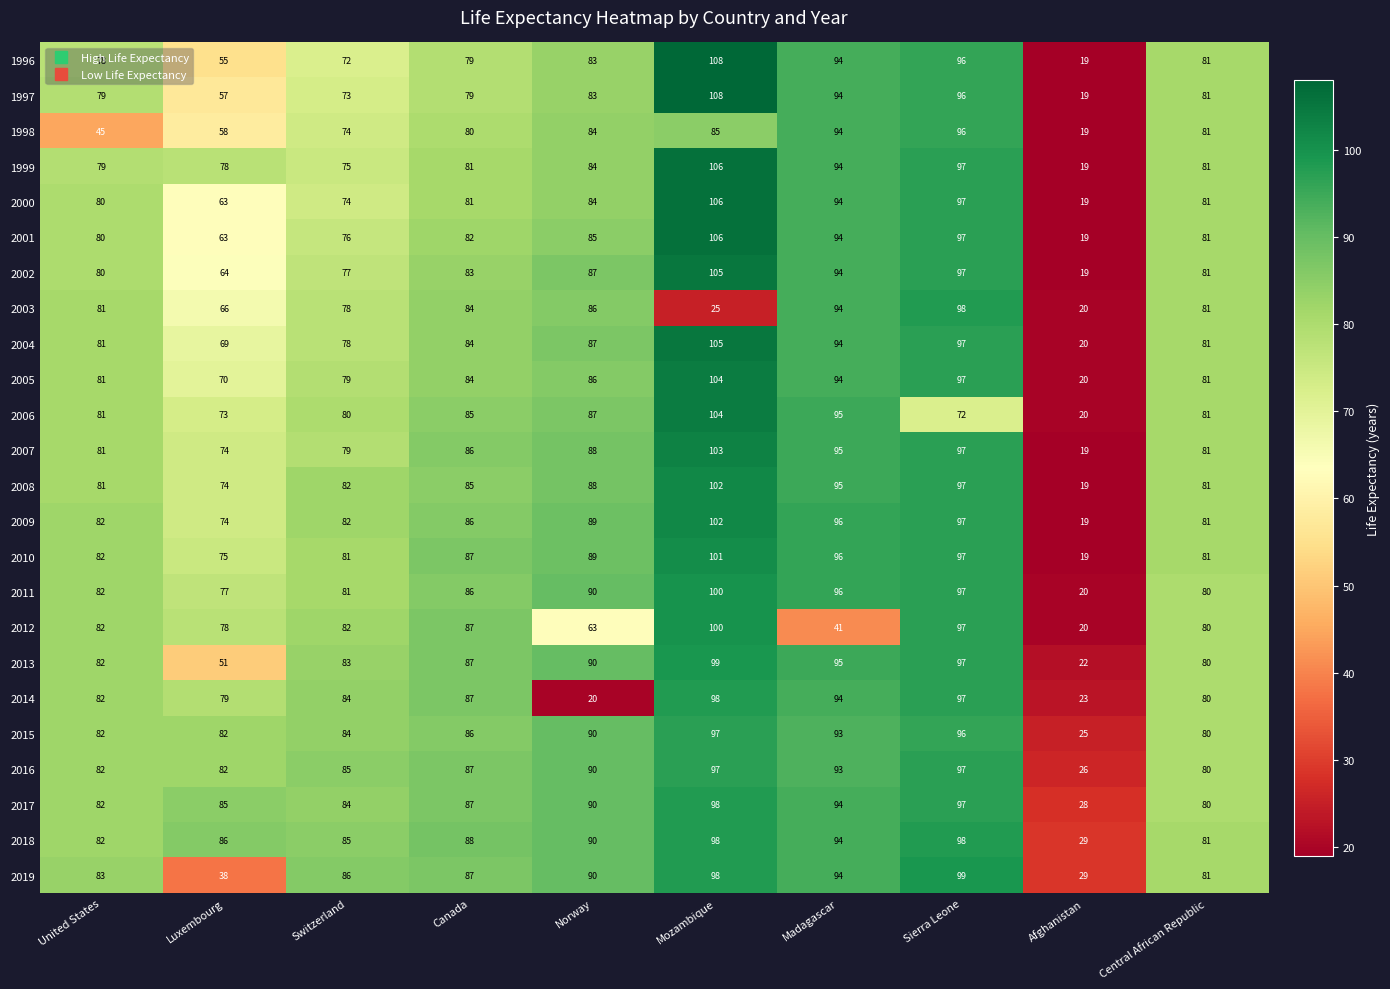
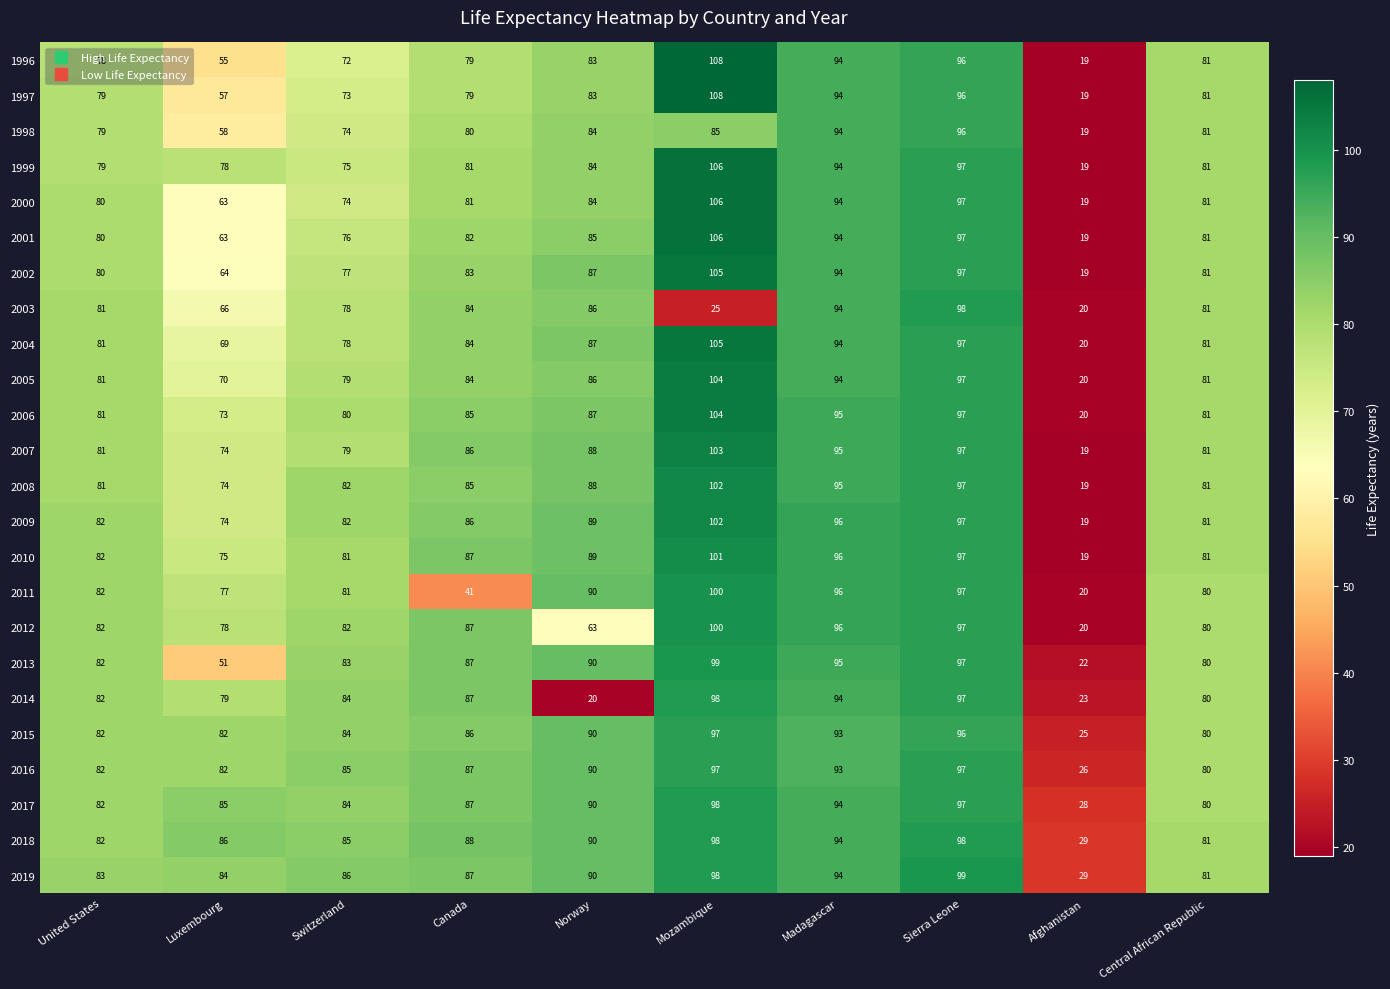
  {
    "1998": {
-     "United States": 45,
+     "United States": 79,
      "Luxembourg": 58,
      "Switzerland": 74,
      "Canada": 80,
      "Norway": 84,
      "Mozambique": 85,
      "Madagascar": 94,
      "Sierra Leone": 96,
      "Afghanistan": 19,
      "Central African Republic": 81
    },
    "2006": {
      "United States": 81,
      "Luxembourg": 73,
      "Switzerland": 80,
      "Canada": 85,
      "Norway": 87,
      "Mozambique": 104,
      "Madagascar": 95,
-     "Sierra Leone": 72,
+     "Sierra Leone": 97,
      "Afghanistan": 20,
      "Central African Republic": 81
    },
    "2011": {
      "United States": 82,
      "Luxembourg": 77,
      "Switzerland": 81,
-     "Canada": 86,
+     "Canada": 41,
      "Norway": 90,
      "Mozambique": 100,
      "Madagascar": 96,
      "Sierra Leone": 97,
      "Afghanistan": 20,
      "Central African Republic": 80
    },
    "2012": {
      "United States": 82,
      "Luxembourg": 78,
      "Switzerland": 82,
      "Canada": 87,
      "Norway": 63,
      "Mozambique": 100,
-     "Madagascar": 41,
+     "Madagascar": 96,
      "Sierra Leone": 97,
      "Afghanistan": 20,
      "Central African Republic": 80
    },
    "2019": {
      "United States": 83,
-     "Luxembourg": 38,
+     "Luxembourg": 84,
      "Switzerland": 86,
      "Canada": 87,
      "Norway": 90,
      "Mozambique": 98,
      "Madagascar": 94,
      "Sierra Leone": 99,
      "Afghanistan": 29,
      "Central African Republic": 81
    }
  }
